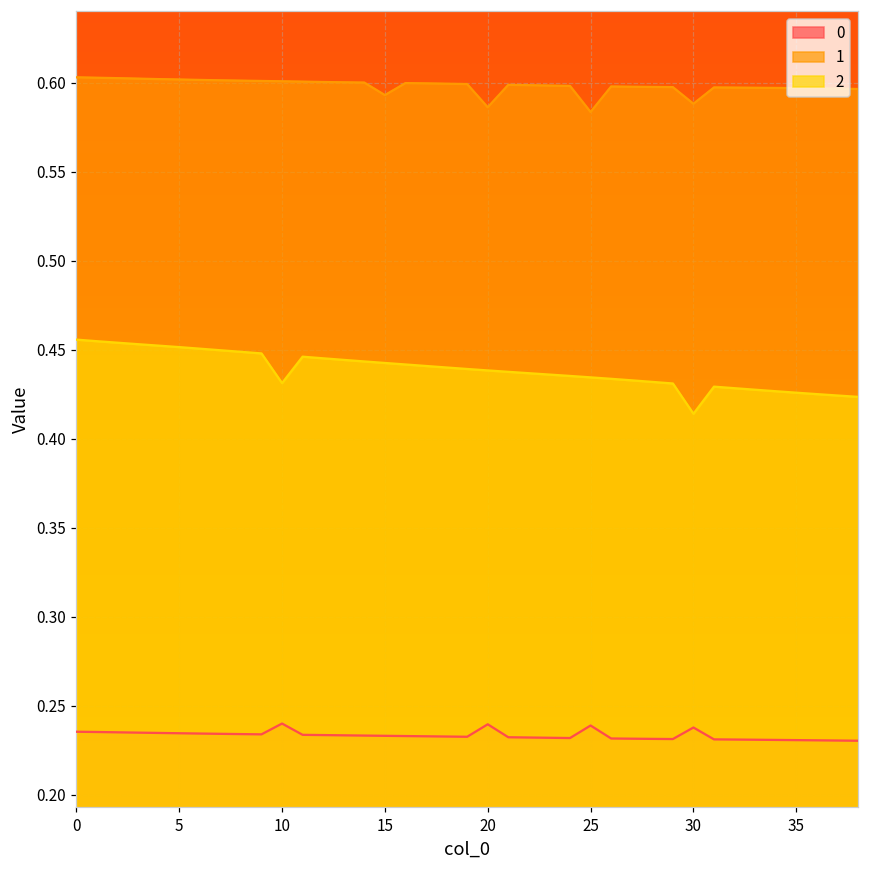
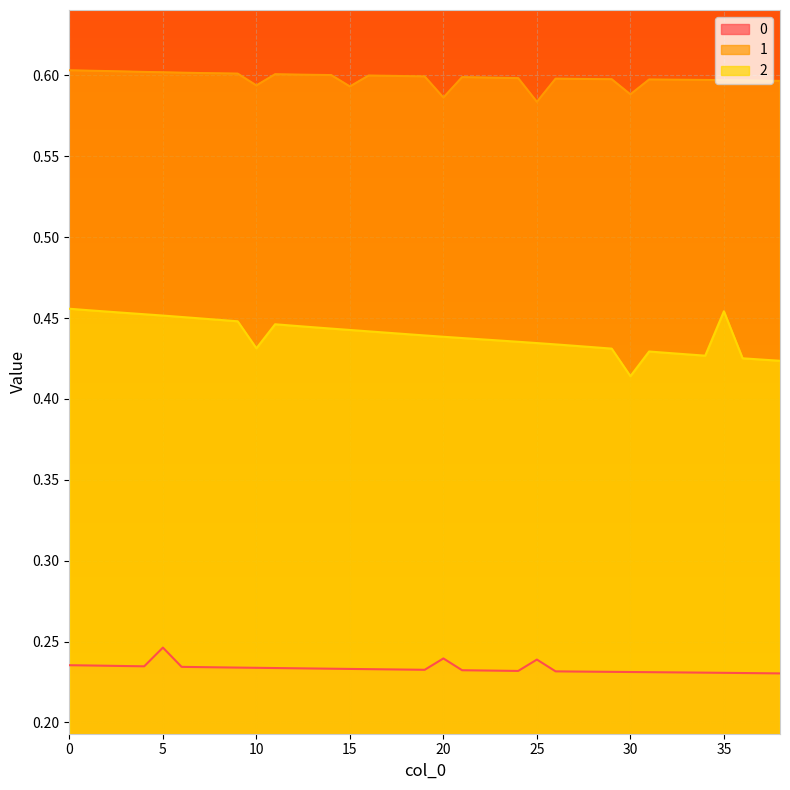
  {
    "0": {
      "0": 0.235,
-     "5": 0.235,
-     "10": 0.240,
+     "5": 0.246,
+     "10": 0.234,
      "15": 0.233,
      "20": 0.240,
      "25": 0.239,
-     "30": 0.238,
+     "30": 0.231,
      "35": 0.231
    },
    "1": {
      "0": 0.603,
      "5": 0.602,
-     "10": 0.601,
+     "10": 0.594,
      "15": 0.593,
      "20": 0.586,
      "25": 0.584,
      "30": 0.588
    },
    "2": {
      "0": 0.456,
      "5": 0.452,
      "10": 0.431,
      "15": 0.443,
      "20": 0.438,
      "25": 0.435,
      "30": 0.414,
-     "35": 0.426
+     "35": 0.454
    }
  }
